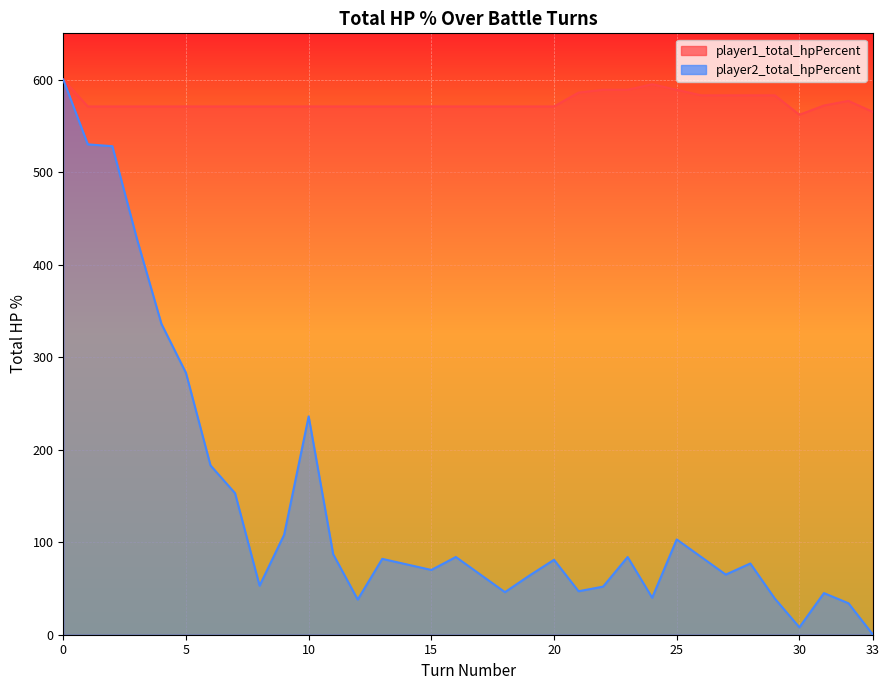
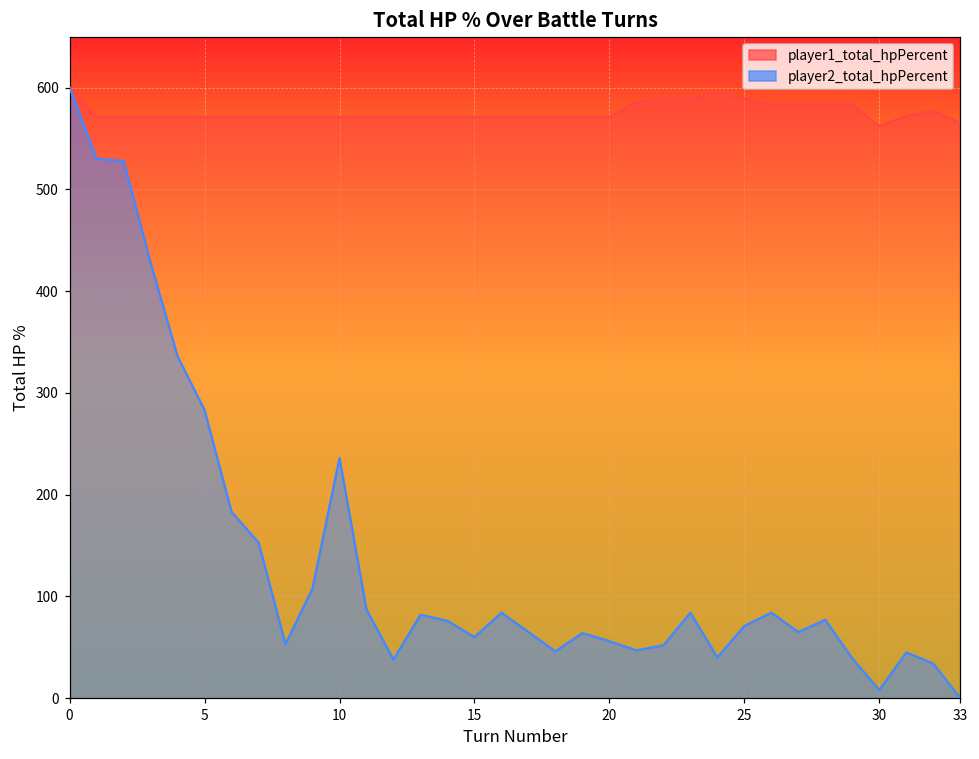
  {
    "player1_total_hpPercent": {
      "5": 570,
      "10": 570,
      "15": 570,
      "20": 570,
      "25": 590,
      "30": 560,
      "33": 570
    },
    "player2_total_hpPercent": {
      "5": 280,
      "10": 240,
-     "15": 70,
-     "20": 80,
-     "25": 100,
+     "15": 60,
+     "20": 60,
+     "25": 70,
      "30": 10,
      "33": 0
    }
  }
